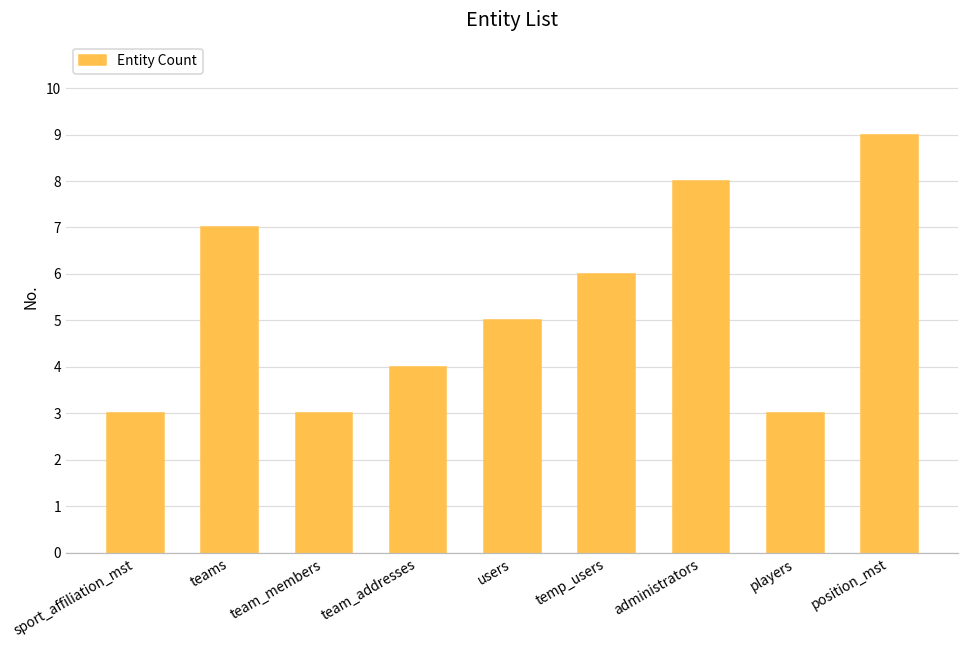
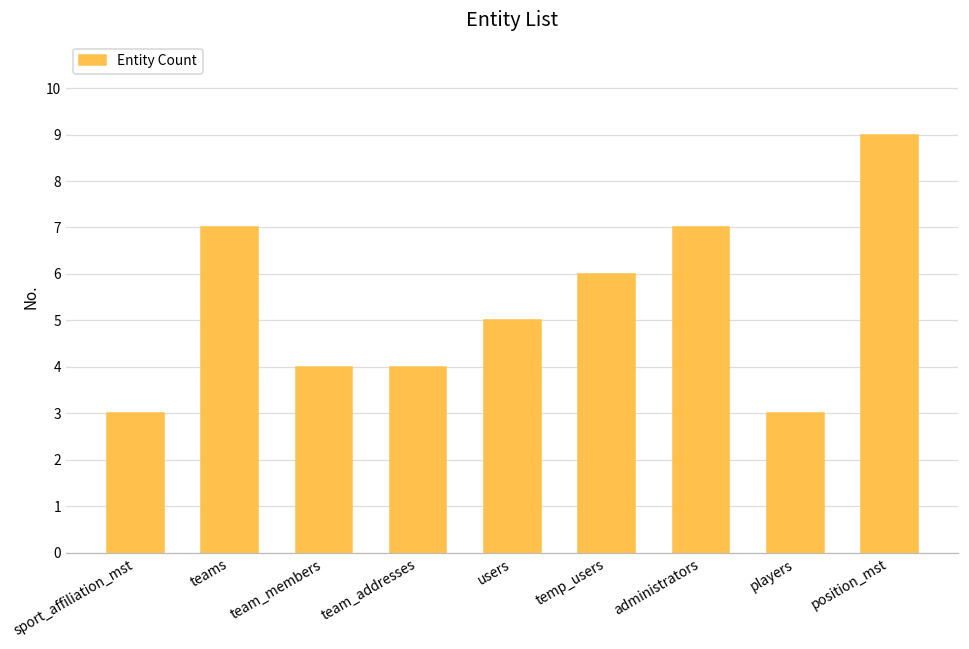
  {
    "sport_affiliation_mst": 3,
    "teams": 7,
-   "team_members": 3,
+   "team_members": 4,
    "team_addresses": 4,
    "users": 5,
    "temp_users": 6,
-   "administrators": 8,
+   "administrators": 7,
    "players": 3,
    "position_mst": 9
  }
